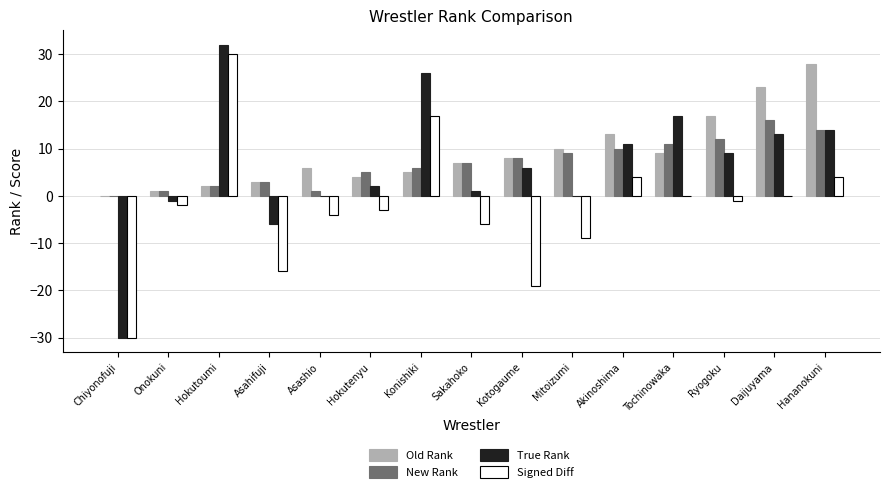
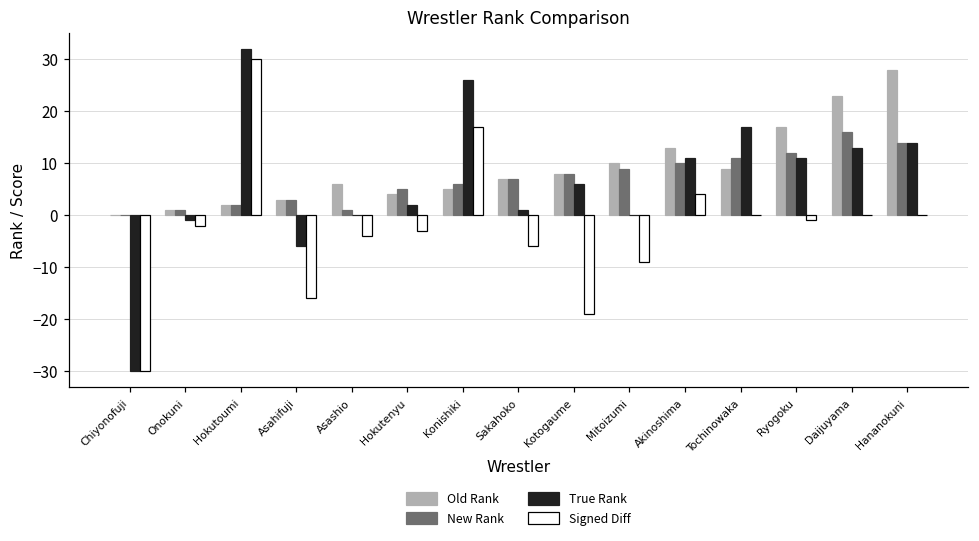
  {
    "Old Rank": {
      "Chiyonofuji": 0,
      "Onokuni": 1,
      "Hokutoumi": 2,
      "Asahifuji": 3,
      "Asashio": 6,
      "Hokutenyu": 4,
      "Konishiki": 5,
      "Sakahoko": 7,
      "Kotogaume": 8,
      "Mitoizumi": 10,
      "Akinoshima": 13,
      "Tochinowaka": 9,
      "Ryogoku": 17,
      "Daijuyama": 23,
      "Hananokuni": 28
    },
    "New Rank": {
      "Chiyonofuji": 0,
      "Onokuni": 1,
      "Hokutoumi": 2,
      "Asahifuji": 3,
      "Asashio": 1,
      "Hokutenyu": 5,
      "Konishiki": 6,
      "Sakahoko": 7,
      "Kotogaume": 8,
      "Mitoizumi": 9,
      "Akinoshima": 10,
      "Tochinowaka": 11,
      "Ryogoku": 12,
      "Daijuyama": 16,
      "Hananokuni": 14
    },
    "True Rank": {
      "Chiyonofuji": -30,
      "Onokuni": -1,
      "Hokutoumi": 32,
      "Asahifuji": -6,
      "Asashio": 0,
      "Hokutenyu": 2,
      "Konishiki": 26,
      "Sakahoko": 1,
      "Kotogaume": 6,
      "Mitoizumi": 0,
      "Akinoshima": 11,
      "Tochinowaka": 17,
-     "Ryogoku": 9,
+     "Ryogoku": 11,
      "Daijuyama": 13,
      "Hananokuni": 14
    },
    "Signed Diff": {
      "Chiyonofuji": -30,
      "Onokuni": -2,
      "Hokutoumi": 30,
      "Asahifuji": -16,
      "Asashio": -4,
      "Hokutenyu": -3,
      "Konishiki": 17,
      "Sakahoko": -6,
      "Kotogaume": -19,
      "Mitoizumi": -9,
      "Akinoshima": 4,
      "Tochinowaka": 0,
      "Ryogoku": -1,
      "Daijuyama": 0,
-     "Hananokuni": 4
+     "Hananokuni": 0
    }
  }
